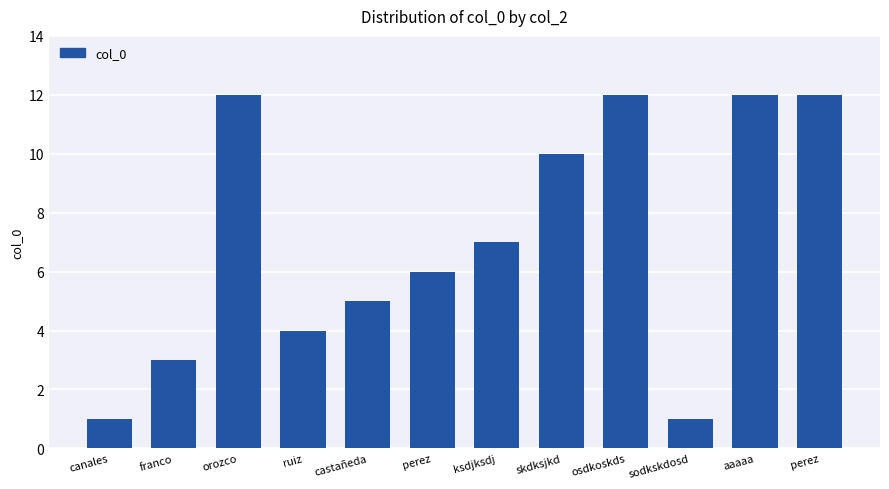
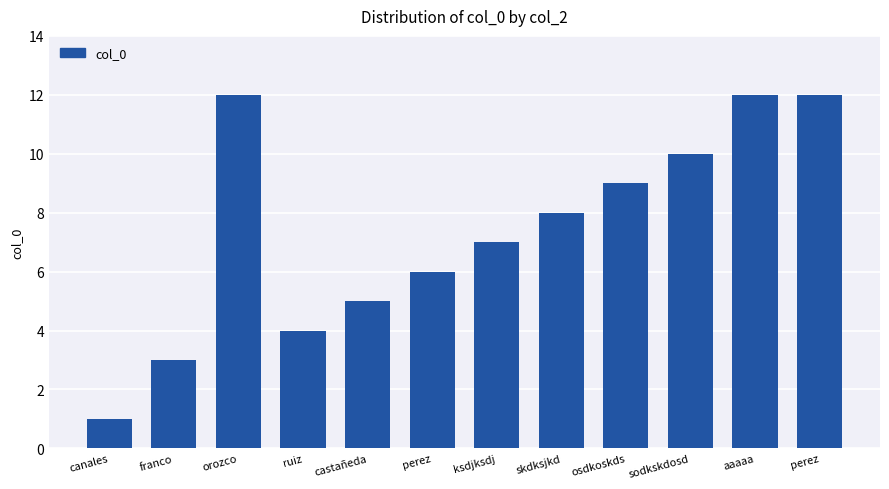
  {
    "canales": 1,
    "franco": 3,
    "orozco": 12,
    "ruiz": 4,
    "castañeda": 5,
    "ksdjksdj": 7,
-   "skdksjkd": 10,
-   "osdkoskds": 12,
-   "sodkskdosd": 1,
+   "skdksjkd": 8,
+   "osdkoskds": 9,
+   "sodkskdosd": 10,
    "aaaaa": 12
  }
